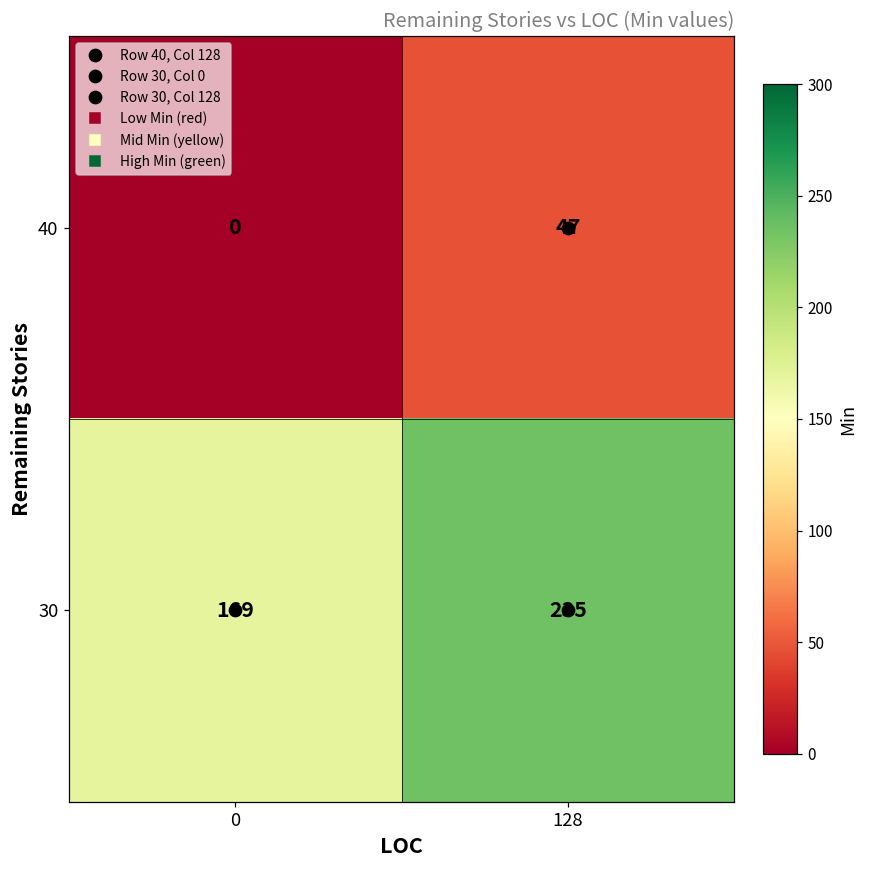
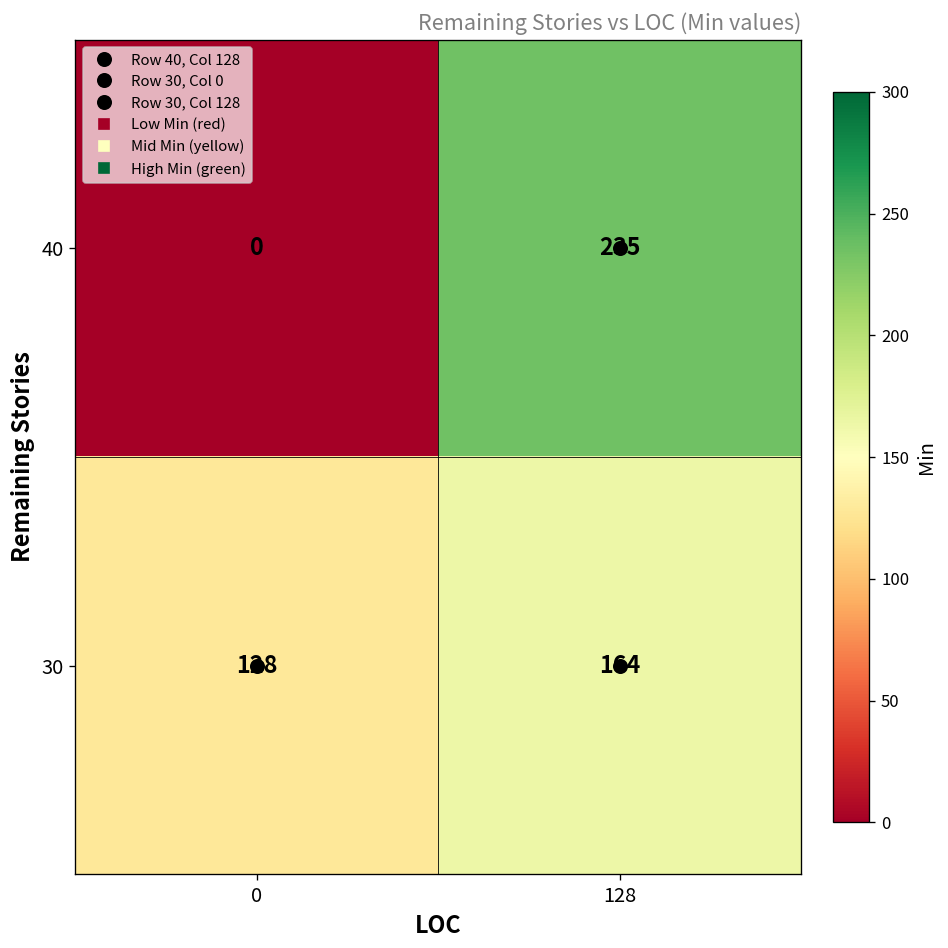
  {
    "40": {
      "0": 0,
-     "128": 47
+     "128": 235
    },
    "30": {
-     "0": 169,
-     "128": 235
+     "0": 128,
+     "128": 164
    }
  }
